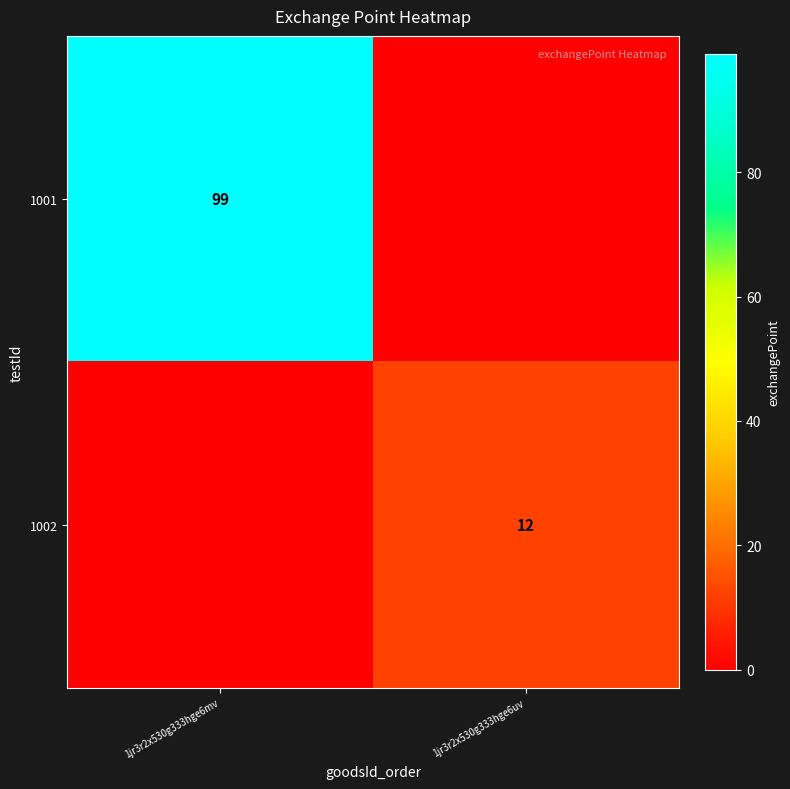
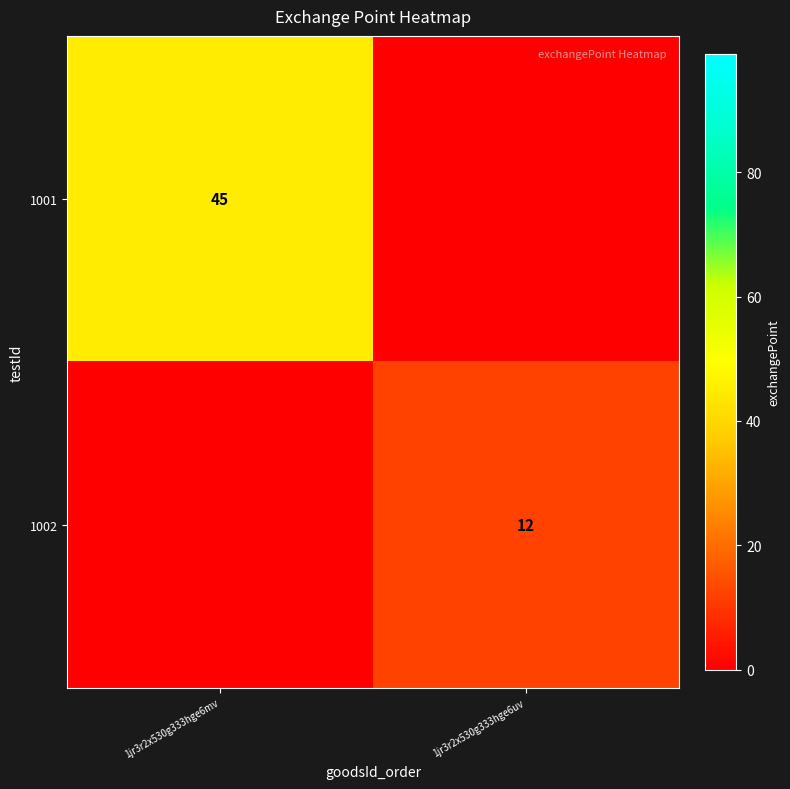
  {
    "1001": {
-     "1jr3r2x530g333hge6mv": 99
+     "1jr3r2x530g333hge6mv": 45
    },
    "1002": {
      "1jr3r2x530g333hge6uv": 12
    }
  }
